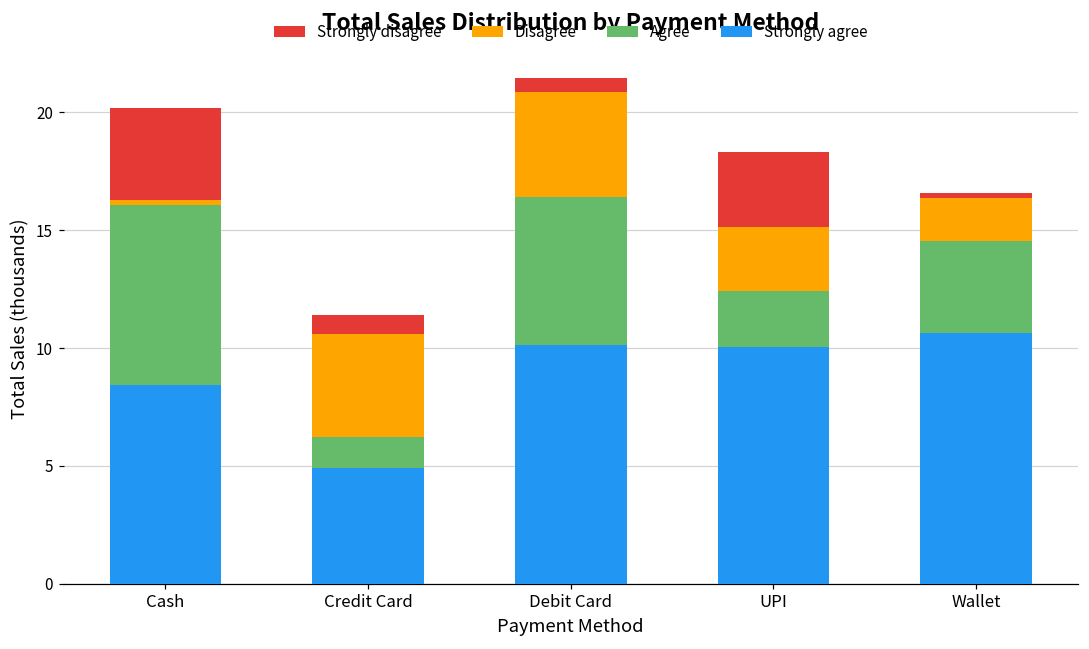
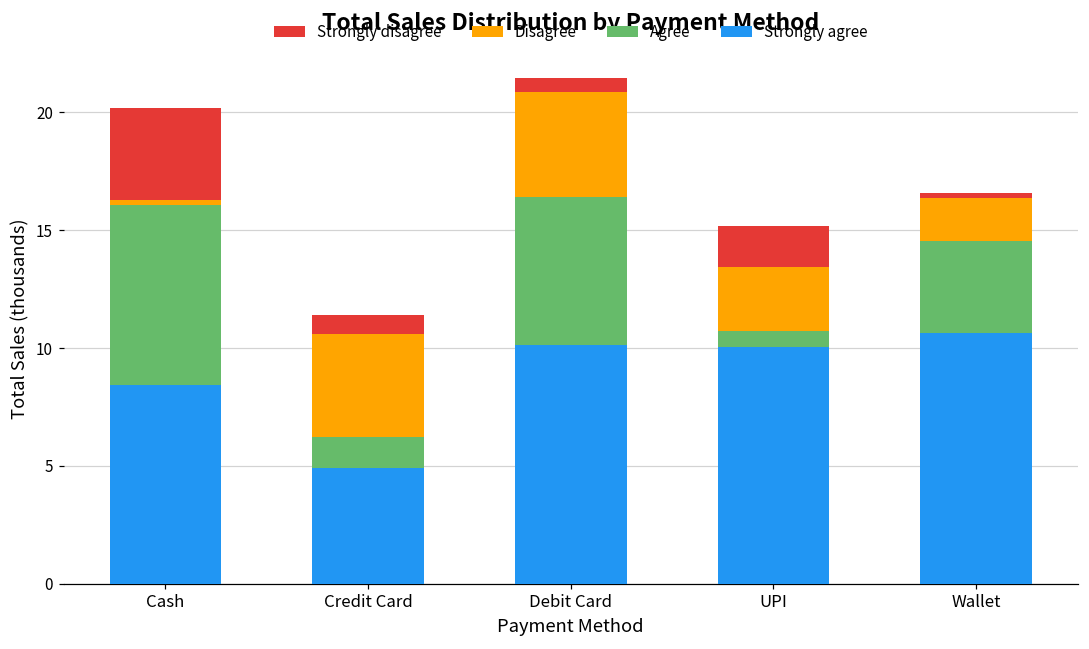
  {
    "Strongly agree": {
      "Cash": 8.5,
      "Credit Card": 4.9,
      "Debit Card": 10.1,
      "UPI": 10.0,
      "Wallet": 10.6
    },
    "Agree": {
      "Cash": 7.6,
      "Credit Card": 1.3,
      "Debit Card": 6.3,
-     "UPI": 2.4,
+     "UPI": 0.7,
      "Wallet": 3.9
    },
    "Disagree": {
      "Cash": 0.2,
      "Credit Card": 4.4,
      "Debit Card": 4.4,
      "UPI": 2.7,
      "Wallet": 1.8
    },
    "Strongly disagree": {
      "Cash": 3.9,
      "Credit Card": 0.8,
      "Debit Card": 0.6,
-     "UPI": 3.2,
+     "UPI": 1.7,
      "Wallet": 0.2
    }
  }
